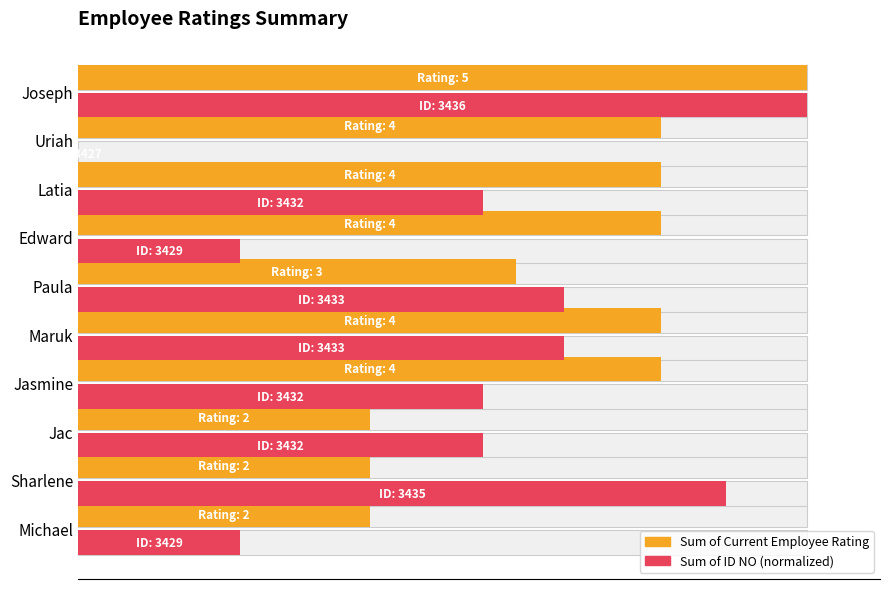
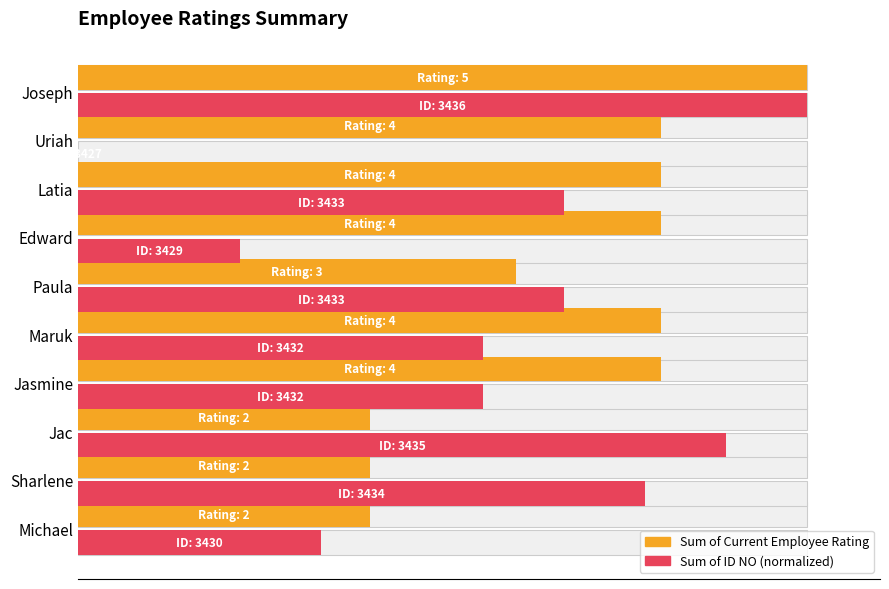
  {
    "Sum of ID NO (normalized)": {
-     "Latia": 3432,
-     "Maruk": 3433,
-     "Jac": 3432,
-     "Sharlene": 3435,
-     "Michael": 3429
+     "Latia": 3433,
+     "Maruk": 3432,
+     "Jac": 3435,
+     "Sharlene": 3434,
+     "Michael": 3430
    }
  }
